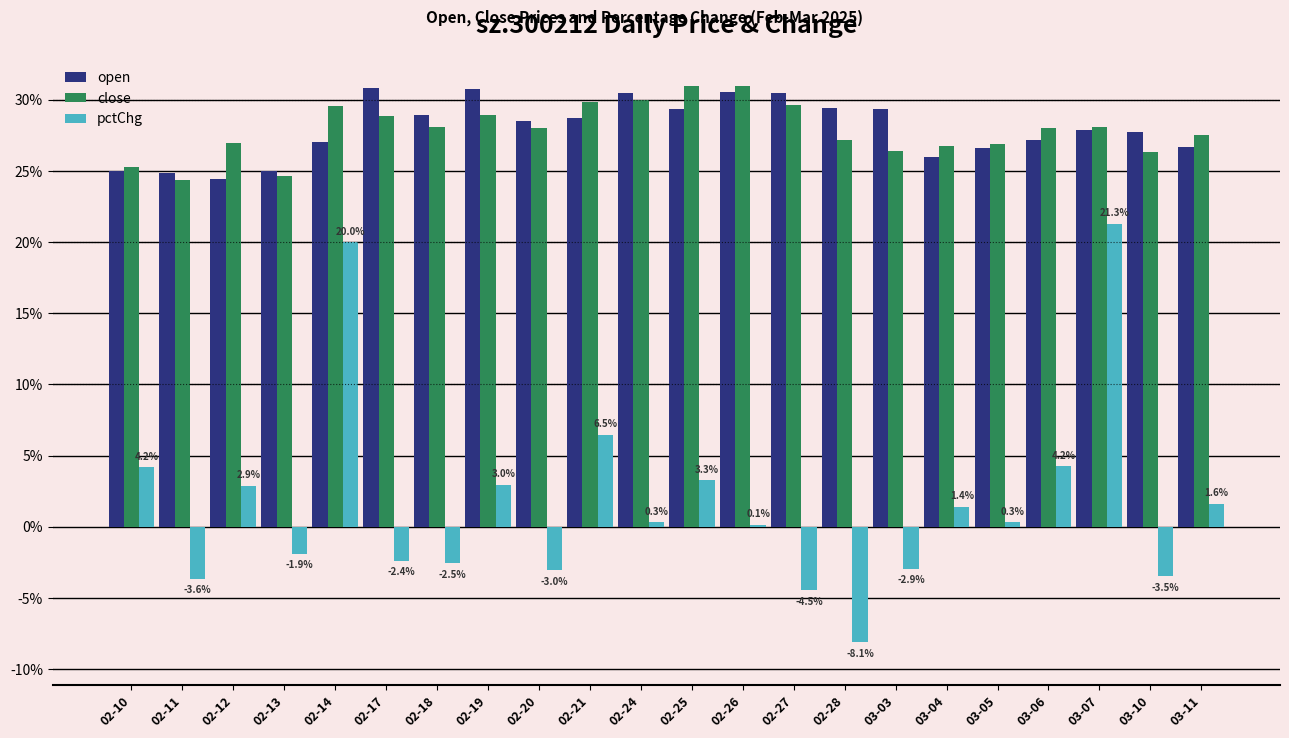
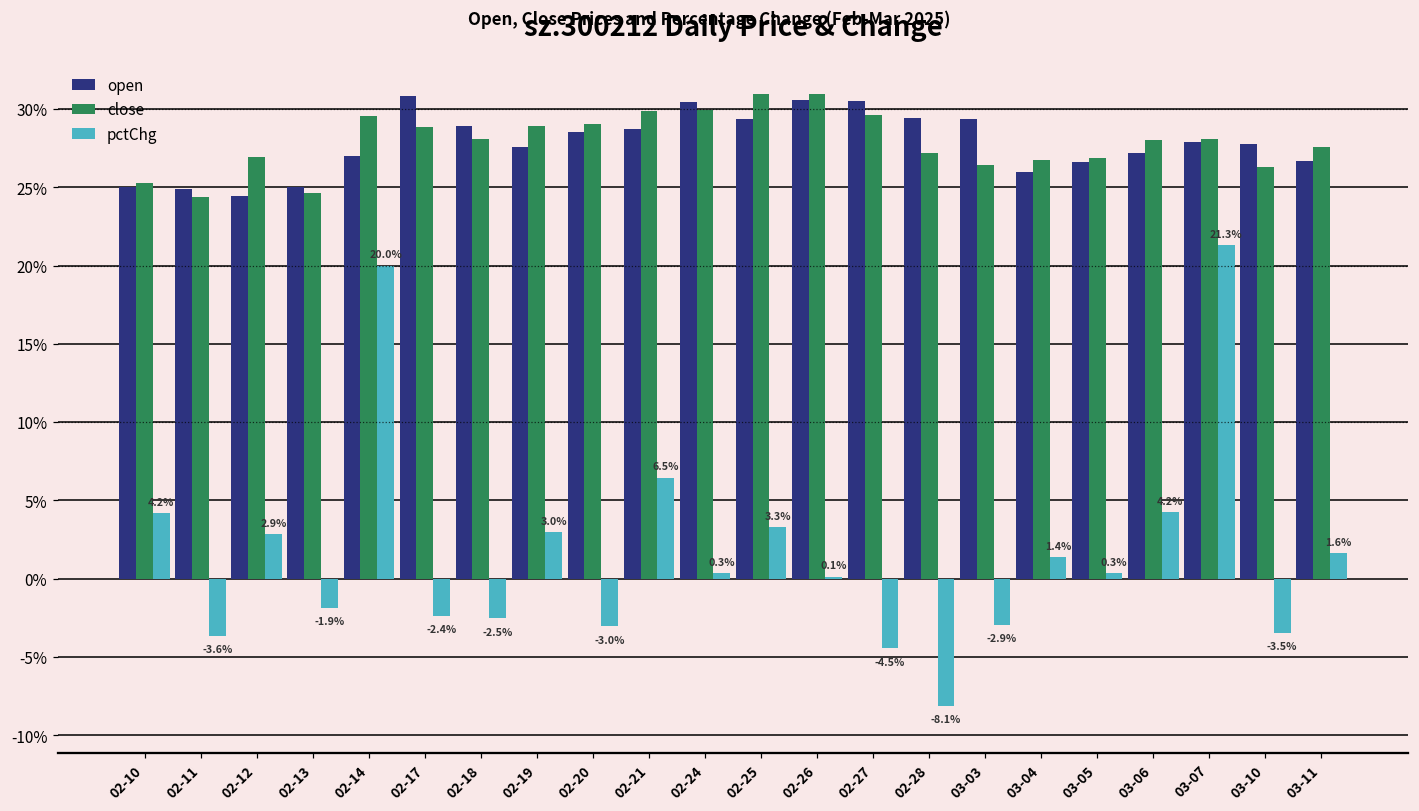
  {
    "open": {
      "02-10": "25.0%",
      "02-11": "24.9%",
      "02-12": "24.5%",
      "02-13": "25.0%",
      "02-14": "27.0%",
      "02-17": "30.8%",
      "02-18": "28.9%",
-     "02-19": "30.8%",
+     "02-19": "27.5%",
      "02-20": "28.5%",
      "02-21": "28.7%",
      "02-24": "30.5%",
      "02-25": "29.4%",
      "02-26": "30.6%",
      "02-27": "30.5%",
      "02-28": "29.4%",
      "03-03": "29.4%",
      "03-04": "26.0%",
      "03-05": "26.6%",
      "03-06": "27.2%",
      "03-07": "27.9%",
      "03-10": "27.8%",
      "03-11": "26.7%"
    },
    "close": {
      "02-10": "25.3%",
      "02-11": "24.4%",
      "02-12": "26.9%",
      "02-13": "24.6%",
      "02-14": "29.5%",
      "02-17": "28.8%",
      "02-18": "28.1%",
      "02-19": "28.9%",
-     "02-20": "28.1%",
+     "02-20": "29.0%",
      "02-21": "29.9%",
      "02-24": "30.0%",
      "02-25": "30.9%",
      "02-26": "31.0%",
      "02-27": "29.6%",
      "02-28": "27.2%",
      "03-03": "26.4%",
      "03-04": "26.8%",
      "03-05": "26.9%",
      "03-06": "28.0%",
      "03-07": "28.1%",
      "03-10": "26.3%",
      "03-11": "27.6%"
    },
    "pctChg": {
      "02-10": "4.2%",
      "02-11": "-3.6%",
      "02-12": "2.9%",
      "02-13": "-1.9%",
      "02-14": "20.0%",
      "02-17": "-2.4%",
      "02-18": "-2.5%",
      "02-19": "3.0%",
      "02-20": "-3.0%",
      "02-21": "6.5%",
      "02-24": "0.3%",
      "02-25": "3.3%",
      "02-26": "0.1%",
      "02-27": "-4.5%",
      "02-28": "-8.1%",
      "03-03": "-2.9%",
      "03-04": "1.4%",
      "03-05": "0.3%",
      "03-06": "4.2%",
      "03-07": "21.3%",
      "03-10": "-3.5%",
      "03-11": "1.6%"
    }
  }
